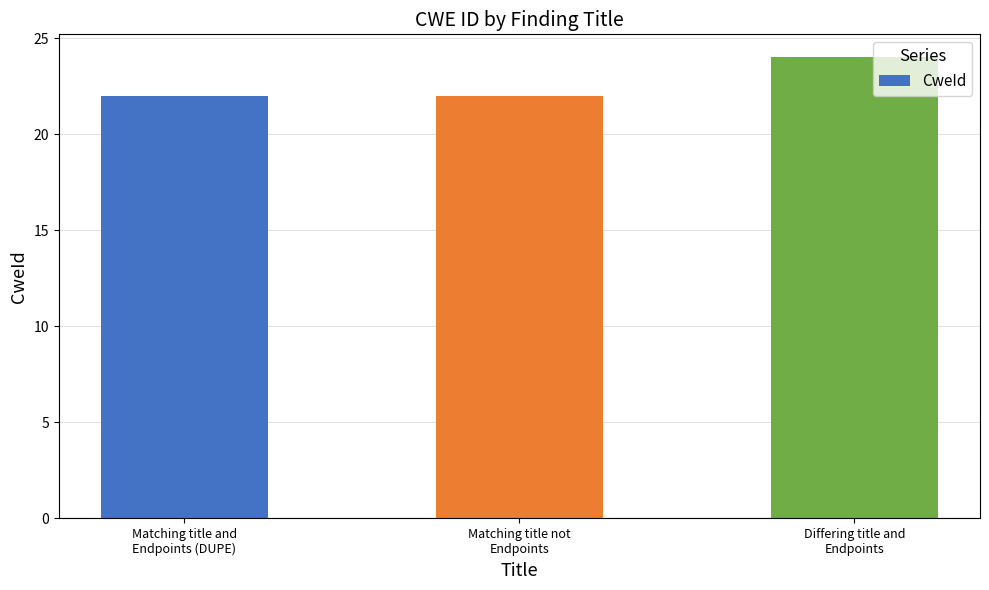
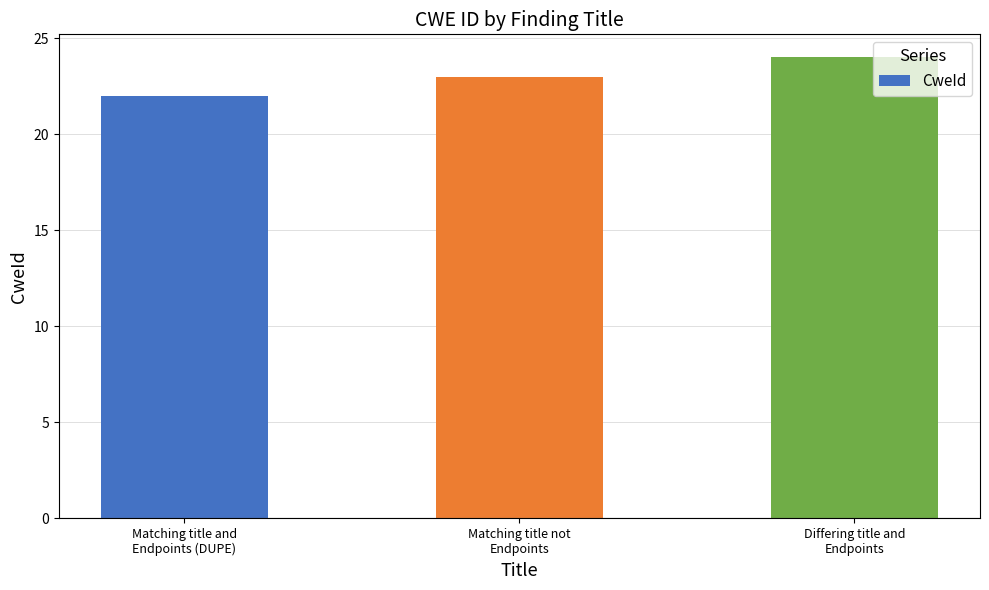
  {
    "Matching title and Endpoints (DUPE)": 22,
-   "Matching title not Endpoints": 22,
+   "Matching title not Endpoints": 23,
    "Differing title and Endpoints": 24
  }
